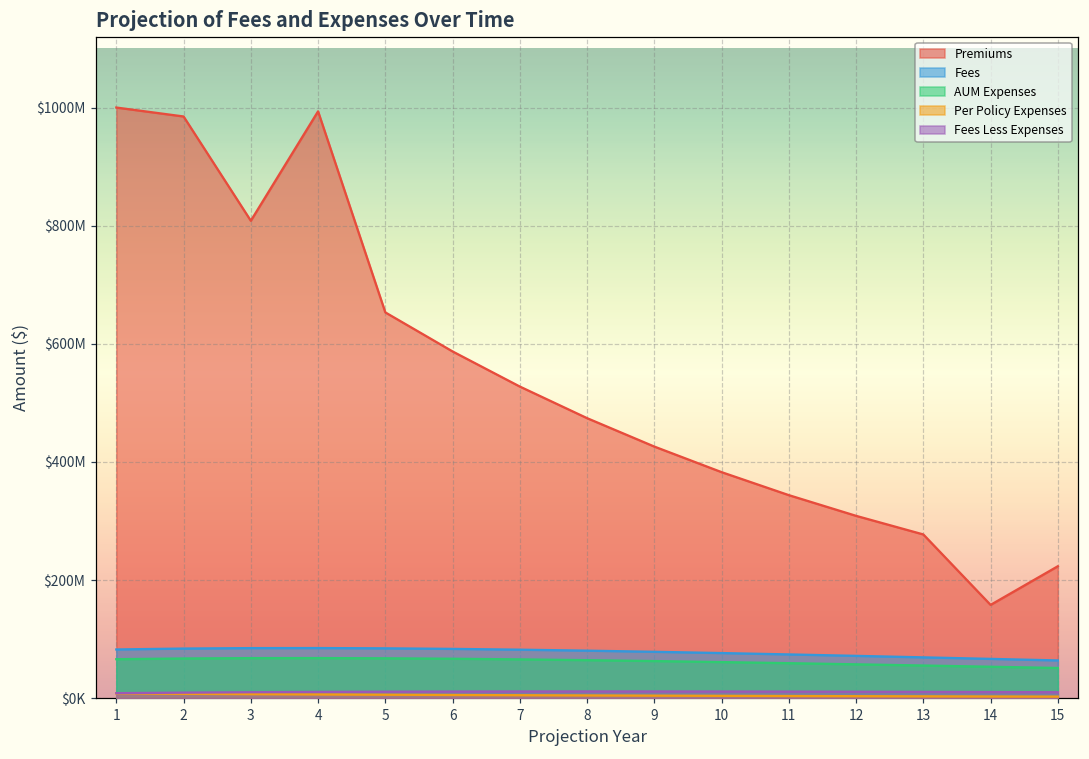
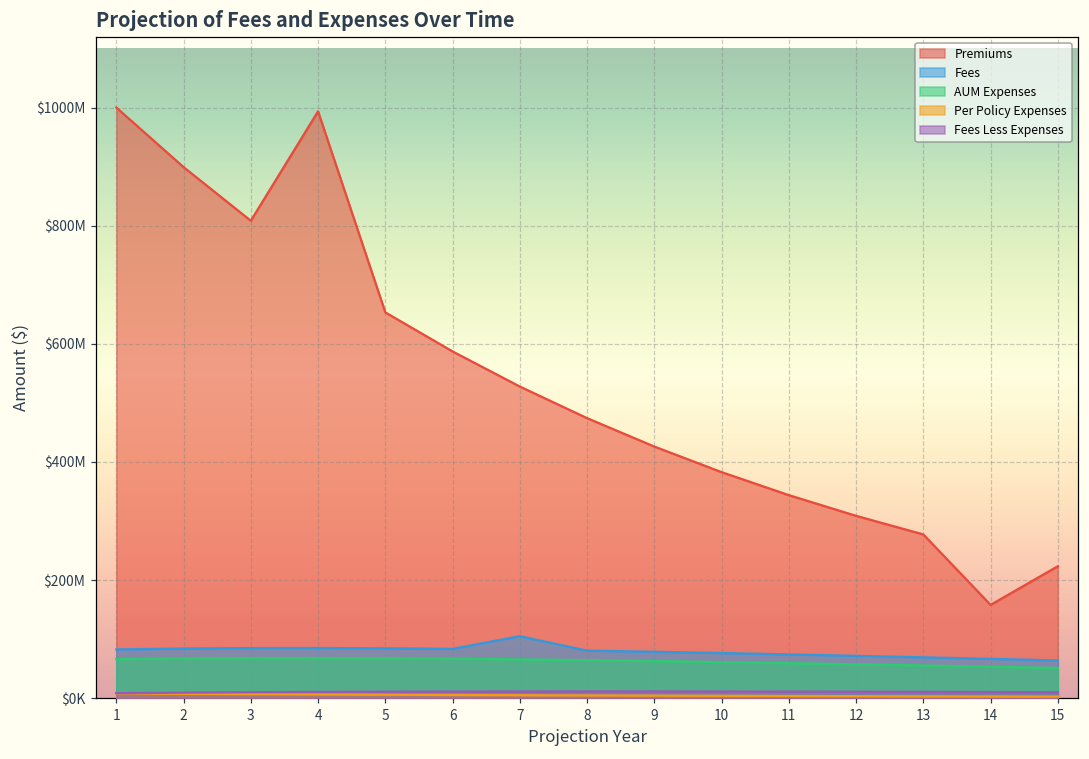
  {
    "Premiums": {
      "1": "$1000000000",
-     "2": "$980000000",
+     "2": "$900000000",
      "3": "$810000000",
      "4": "$990000000",
      "5": "$650000000",
      "6": "$590000000",
      "7": "$530000000",
      "8": "$470000000",
      "9": "$430000000",
      "10": "$380000000",
      "11": "$340000000",
      "12": "$310000000",
      "13": "$280000000",
      "14": "$160000000",
      "15": "$220000000"
    },
    "Fees": {
      "1": "$80000000",
      "2": "$80000000",
      "3": "$80000000",
      "4": "$80000000",
      "5": "$80000000",
      "6": "$80000000",
-     "7": "$80000000",
+     "7": "$100000000",
      "8": "$80000000",
      "9": "$80000000",
      "10": "$80000000",
      "11": "$70000000",
      "12": "$70000000",
      "13": "$70000000",
      "14": "$70000000",
      "15": "$60000000"
    },
    "AUM Expenses": {
      "1": "$70000000",
      "2": "$70000000",
      "3": "$70000000",
      "4": "$70000000",
      "5": "$70000000",
      "6": "$70000000",
      "7": "$70000000",
      "8": "$60000000",
      "9": "$60000000",
      "10": "$60000000",
      "11": "$60000000",
      "12": "$60000000",
      "13": "$60000000",
      "14": "$50000000",
      "15": "$50000000"
    },
    "Per Policy Expenses": {
      "5": "$10000000",
      "6": "$10000000",
      "7": "$10000000",
      "8": "$0",
      "9": "$0",
      "10": "$0",
      "11": "$0",
      "12": "$0",
      "13": "$0",
      "14": "$0",
      "15": "$0"
    },
    "Fees Less Expenses": {
      "5": "$10000000",
      "6": "$10000000",
      "7": "$10000000",
      "8": "$10000000",
      "9": "$10000000",
      "10": "$10000000",
      "11": "$10000000",
      "12": "$10000000",
      "13": "$10000000",
      "14": "$10000000",
      "15": "$10000000"
    }
  }
